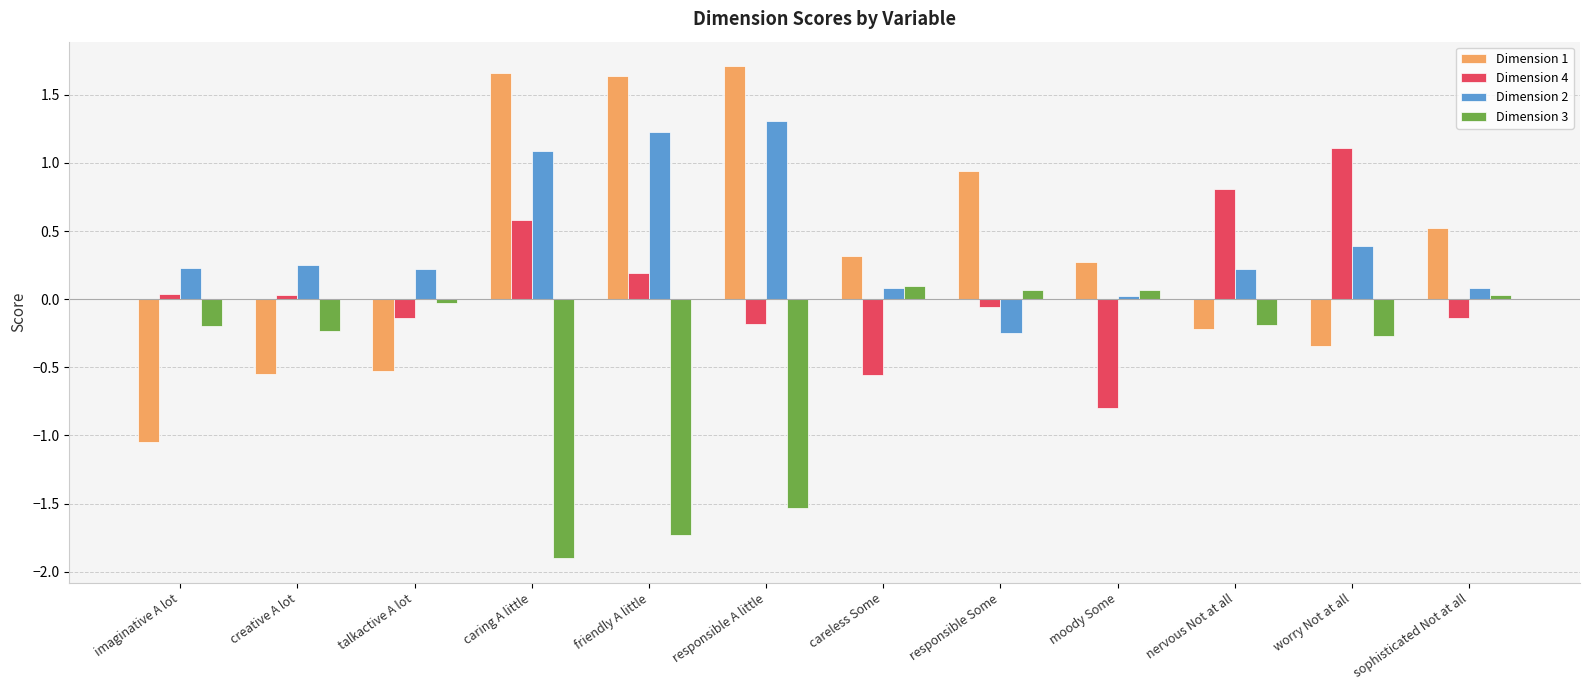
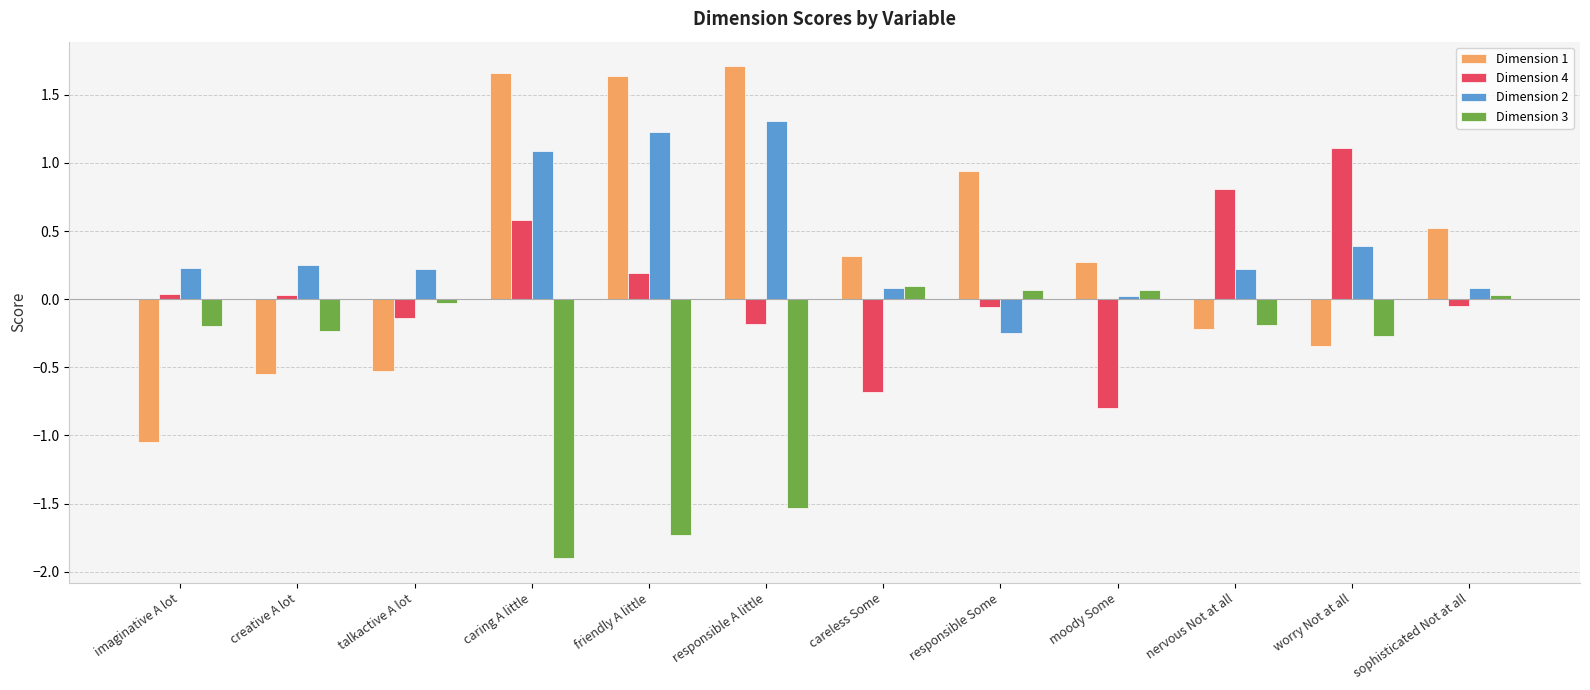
  {
    "Dimension 1": {
      "imaginative A lot": -1.05,
      "creative A lot": -0.55,
      "talkactive A lot": -0.53,
      "caring A little": 1.66,
      "friendly A little": 1.64,
      "responsible A little": 1.71,
      "careless Some": 0.32,
      "responsible Some": 0.94,
      "moody Some": 0.27,
      "nervous Not at all": -0.22,
      "worry Not at all": -0.34,
      "sophisticated Not at all": 0.52
    },
    "Dimension 4": {
      "imaginative A lot": 0.04,
      "creative A lot": 0.03,
      "talkactive A lot": -0.14,
      "caring A little": 0.58,
      "friendly A little": 0.19,
      "responsible A little": -0.18,
-     "careless Some": -0.56,
+     "careless Some": -0.68,
      "responsible Some": -0.06,
      "moody Some": -0.80,
      "nervous Not at all": 0.81,
      "worry Not at all": 1.11,
-     "sophisticated Not at all": -0.14
+     "sophisticated Not at all": -0.05
    },
    "Dimension 2": {
      "imaginative A lot": 0.23,
      "creative A lot": 0.25,
      "talkactive A lot": 0.22,
      "caring A little": 1.09,
      "friendly A little": 1.23,
      "responsible A little": 1.31,
      "careless Some": 0.08,
      "responsible Some": -0.25,
      "moody Some": 0.02,
      "nervous Not at all": 0.22,
      "worry Not at all": 0.39,
      "sophisticated Not at all": 0.08
    },
    "Dimension 3": {
      "imaginative A lot": -0.20,
      "creative A lot": -0.23,
      "talkactive A lot": -0.03,
      "caring A little": -1.90,
      "friendly A little": -1.73,
      "responsible A little": -1.53,
      "careless Some": 0.10,
      "responsible Some": 0.07,
      "moody Some": 0.07,
      "nervous Not at all": -0.19,
      "worry Not at all": -0.27,
      "sophisticated Not at all": 0.03
    }
  }
